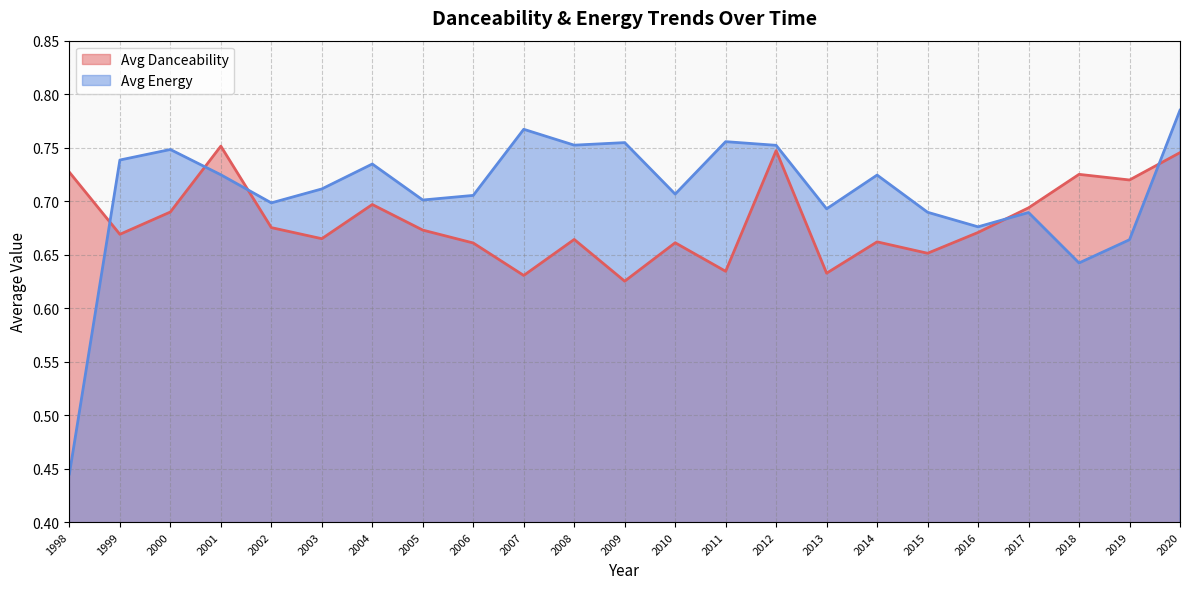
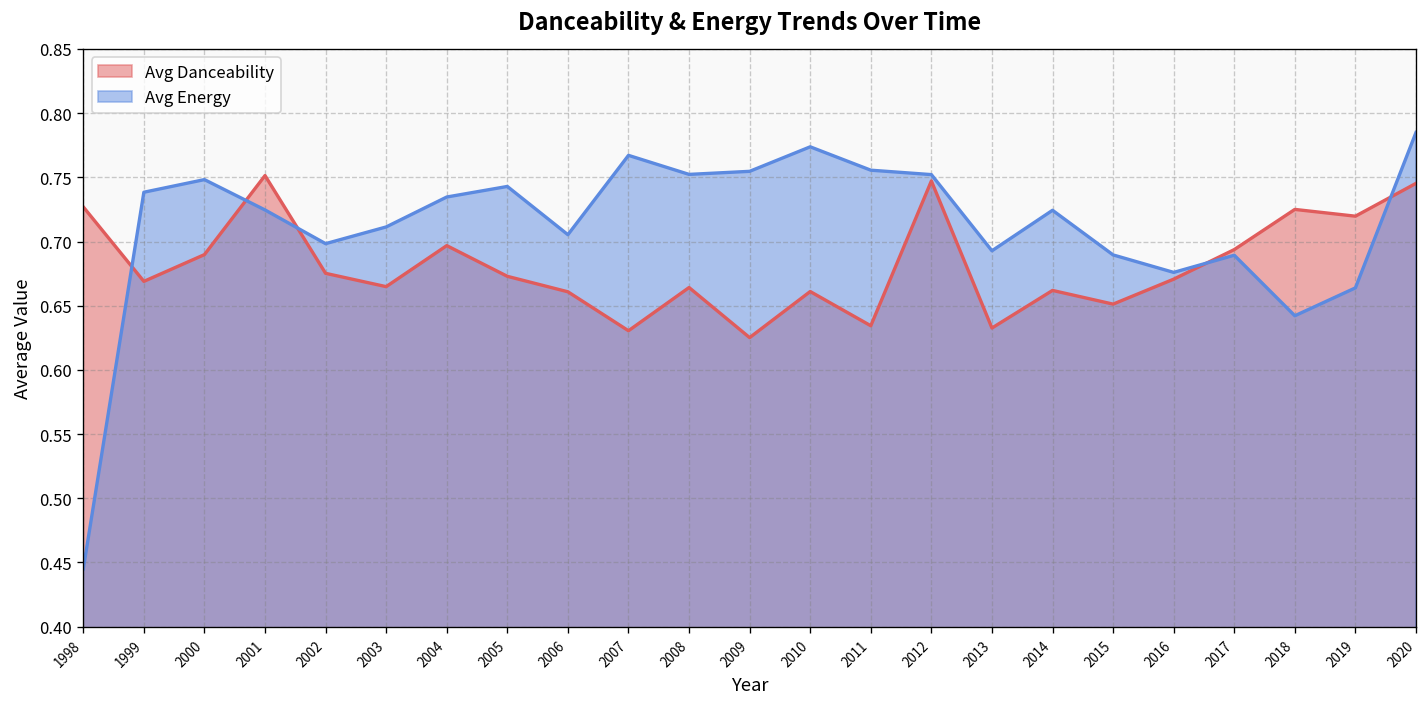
  {
    "Avg Danceability": {
      "1998": 0.727,
      "1999": 0.669,
      "2000": 0.690,
      "2001": 0.751,
      "2002": 0.675,
      "2003": 0.665,
      "2004": 0.697,
      "2005": 0.673,
      "2006": 0.661,
      "2007": 0.631,
      "2008": 0.664,
      "2009": 0.625,
      "2010": 0.661,
      "2011": 0.634,
      "2012": 0.747,
      "2013": 0.633,
      "2014": 0.662,
      "2015": 0.651,
      "2016": 0.671,
      "2017": 0.694,
      "2018": 0.725,
      "2019": 0.720,
      "2020": 0.745
    },
    "Avg Energy": {
      "1998": 0.445,
      "1999": 0.738,
      "2000": 0.748,
      "2001": 0.725,
      "2002": 0.698,
      "2003": 0.711,
      "2004": 0.735,
-     "2005": 0.701,
+     "2005": 0.743,
      "2006": 0.705,
      "2007": 0.767,
      "2008": 0.752,
      "2009": 0.755,
-     "2010": 0.707,
+     "2010": 0.774,
      "2011": 0.756,
      "2012": 0.752,
      "2013": 0.693,
      "2014": 0.724,
      "2015": 0.690,
      "2016": 0.676,
      "2017": 0.689,
      "2018": 0.642,
      "2019": 0.664,
      "2020": 0.785
    }
  }
